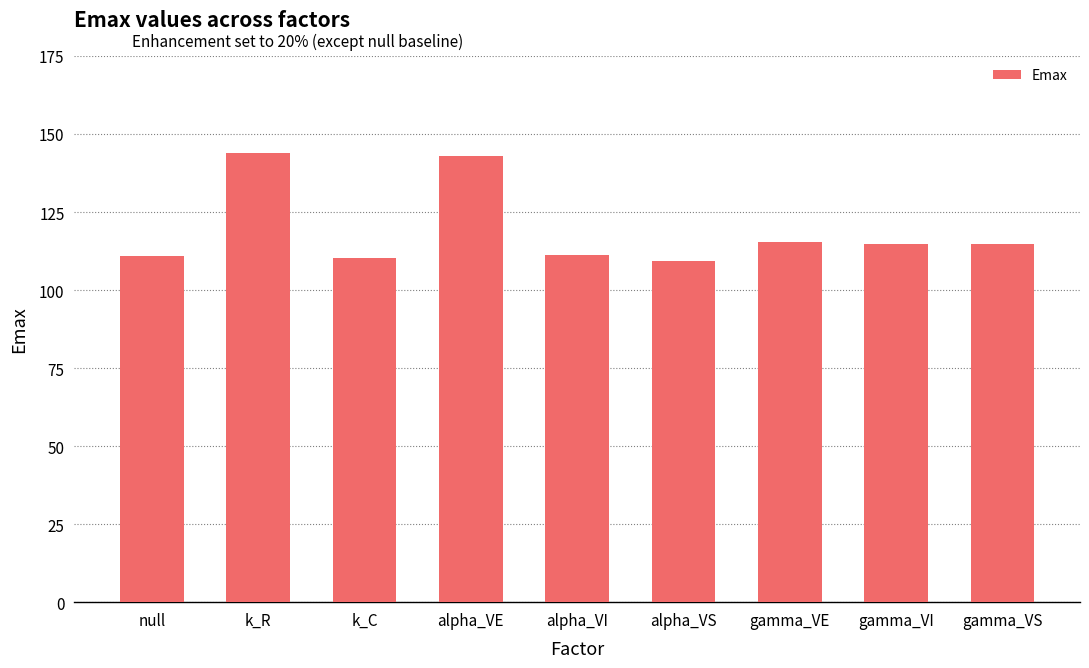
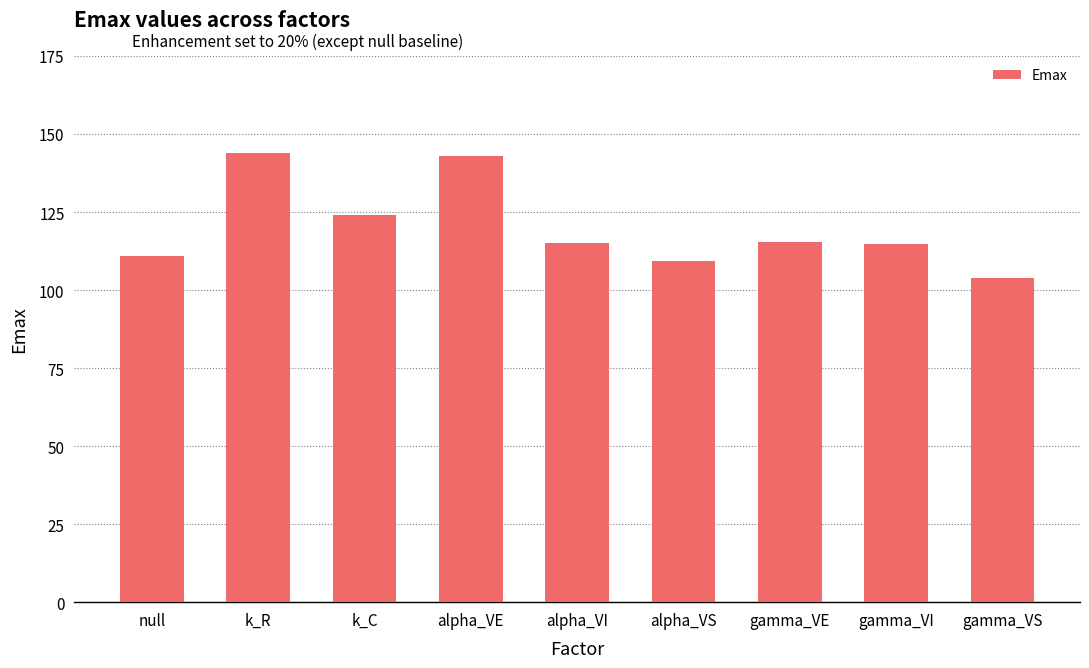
  {
    "null": 111,
    "k_R": 144,
-   "k_C": 110,
+   "k_C": 124,
    "alpha_VE": 143,
-   "alpha_VI": 111,
+   "alpha_VI": 115,
    "alpha_VS": 109,
    "gamma_VE": 115,
    "gamma_VI": 115,
-   "gamma_VS": 115
+   "gamma_VS": 104
  }
